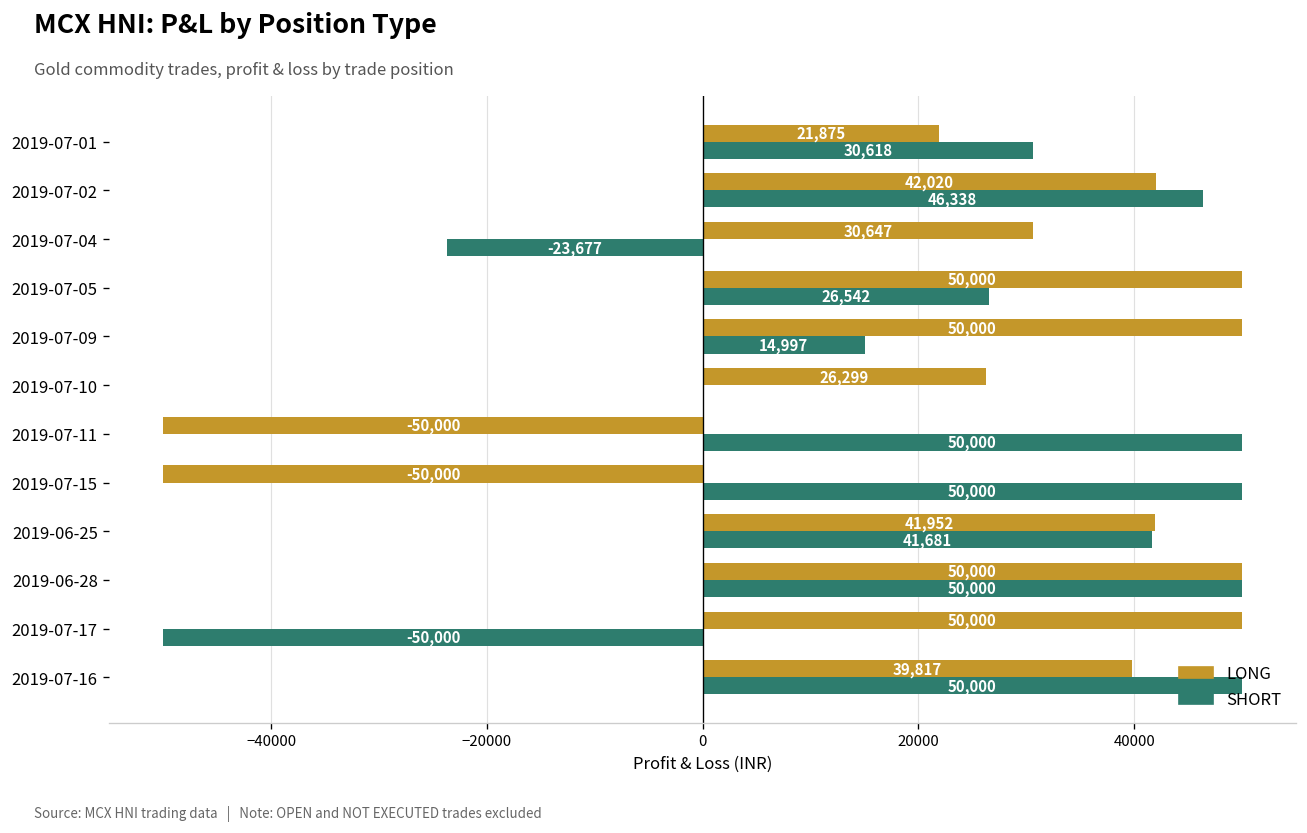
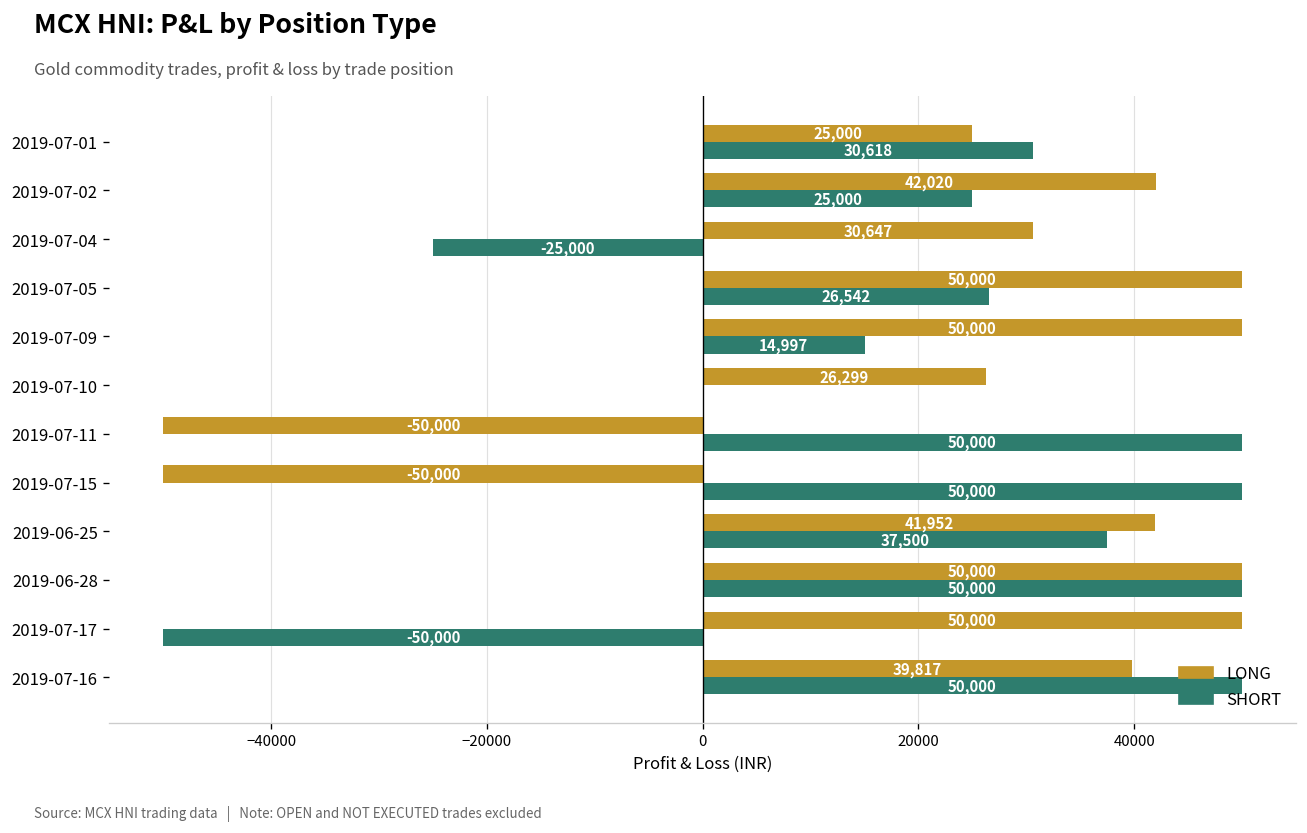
  {
    "LONG": {
-     "2019-07-01": "21,875",
+     "2019-07-01": "25,000",
      "2019-07-02": "42,020",
      "2019-07-04": "30,647",
      "2019-07-05": "50,000",
      "2019-07-09": "50,000",
      "2019-07-10": "26,299",
      "2019-07-11": "-50,000",
      "2019-07-15": "-50,000",
      "2019-06-25": "41,952",
      "2019-06-28": "50,000",
      "2019-07-17": "50,000",
      "2019-07-16": "39,817"
    },
    "SHORT": {
      "2019-07-01": "30,618",
-     "2019-07-02": "46,338",
-     "2019-07-04": "-23,677",
+     "2019-07-02": "25,000",
+     "2019-07-04": "-25,000",
      "2019-07-05": "26,542",
      "2019-07-09": "14,997",
      "2019-07-11": "50,000",
      "2019-07-15": "50,000",
-     "2019-06-25": "41,681",
+     "2019-06-25": "37,500",
      "2019-06-28": "50,000",
      "2019-07-17": "-50,000",
      "2019-07-16": "50,000"
    }
  }
